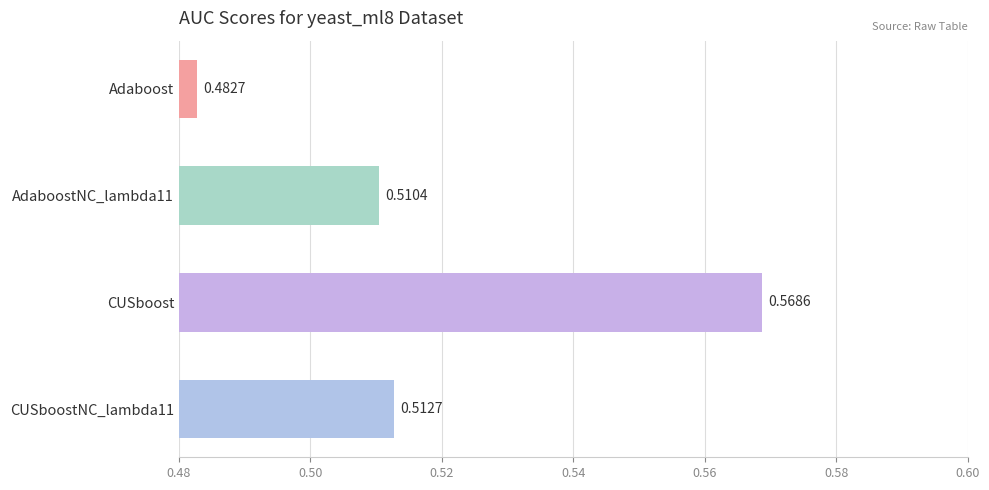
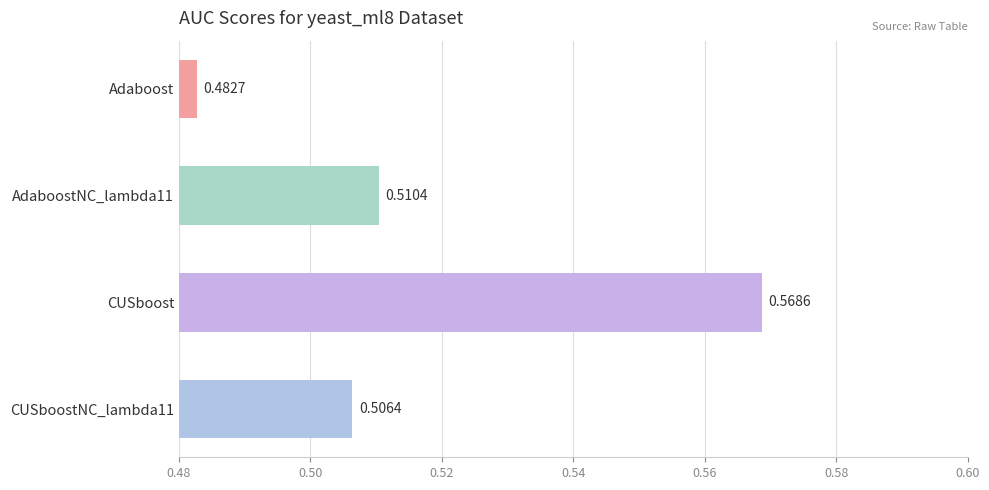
  {
    "Adaboost": 0.4827,
    "AdaboostNC_lambda11": 0.5104,
    "CUSboost": 0.5686,
-   "CUSboostNC_lambda11": 0.5127
+   "CUSboostNC_lambda11": 0.5064
  }
